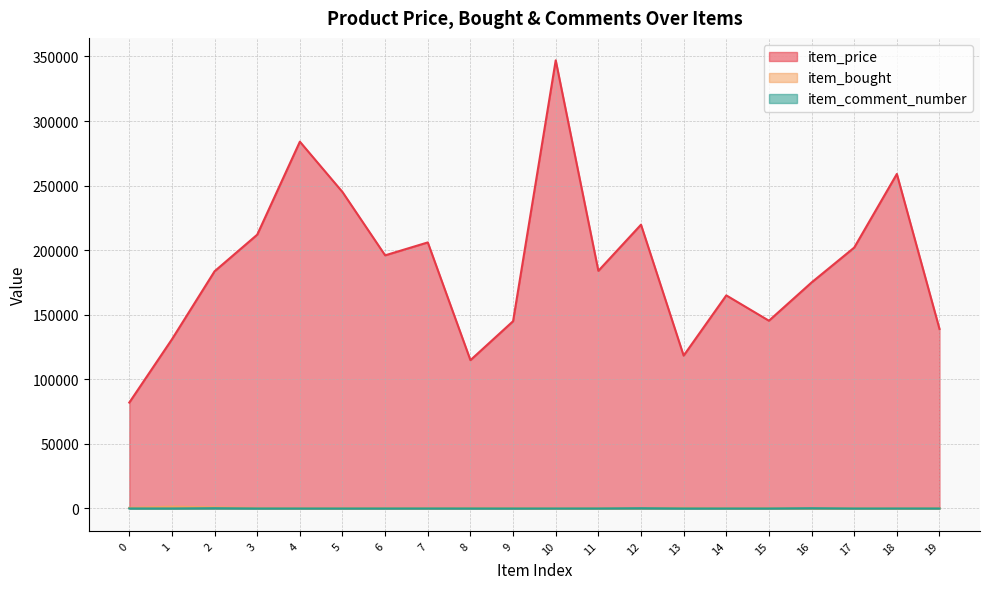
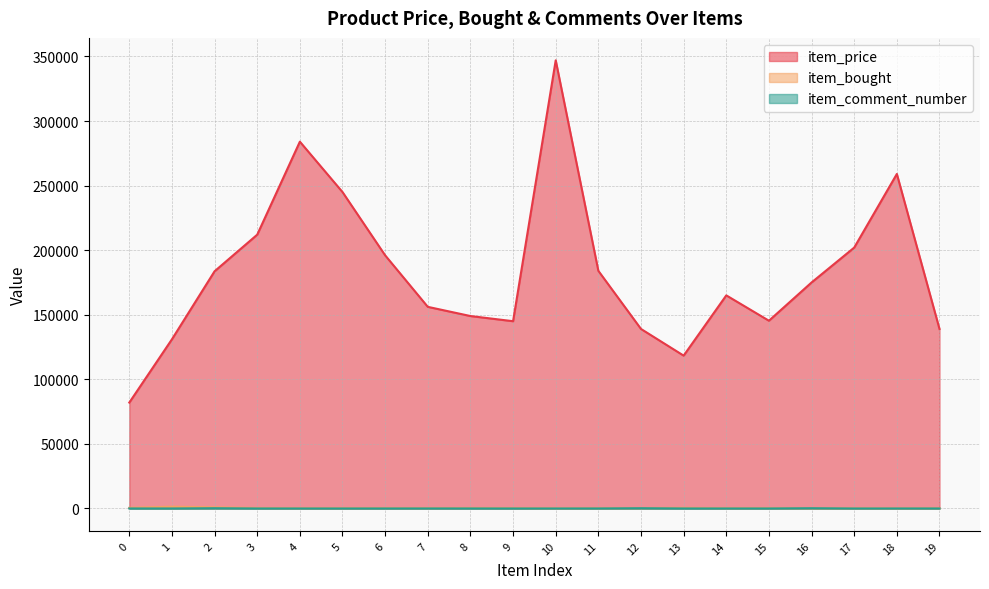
  {
    "item_price": {
      "0": 82000,
      "1": 131000,
      "2": 184000,
      "3": 212000,
      "4": 284000,
      "5": 245000,
      "6": 196000,
-     "7": 206000,
-     "8": 115000,
+     "7": 156000,
+     "8": 149000,
      "9": 145000,
      "10": 347000,
      "11": 184000,
-     "12": 220000,
+     "12": 139000,
      "13": 118000,
      "14": 165000,
      "15": 145000,
      "16": 175000,
      "17": 202000,
      "18": 259000,
      "19": 139000
    }
  }
